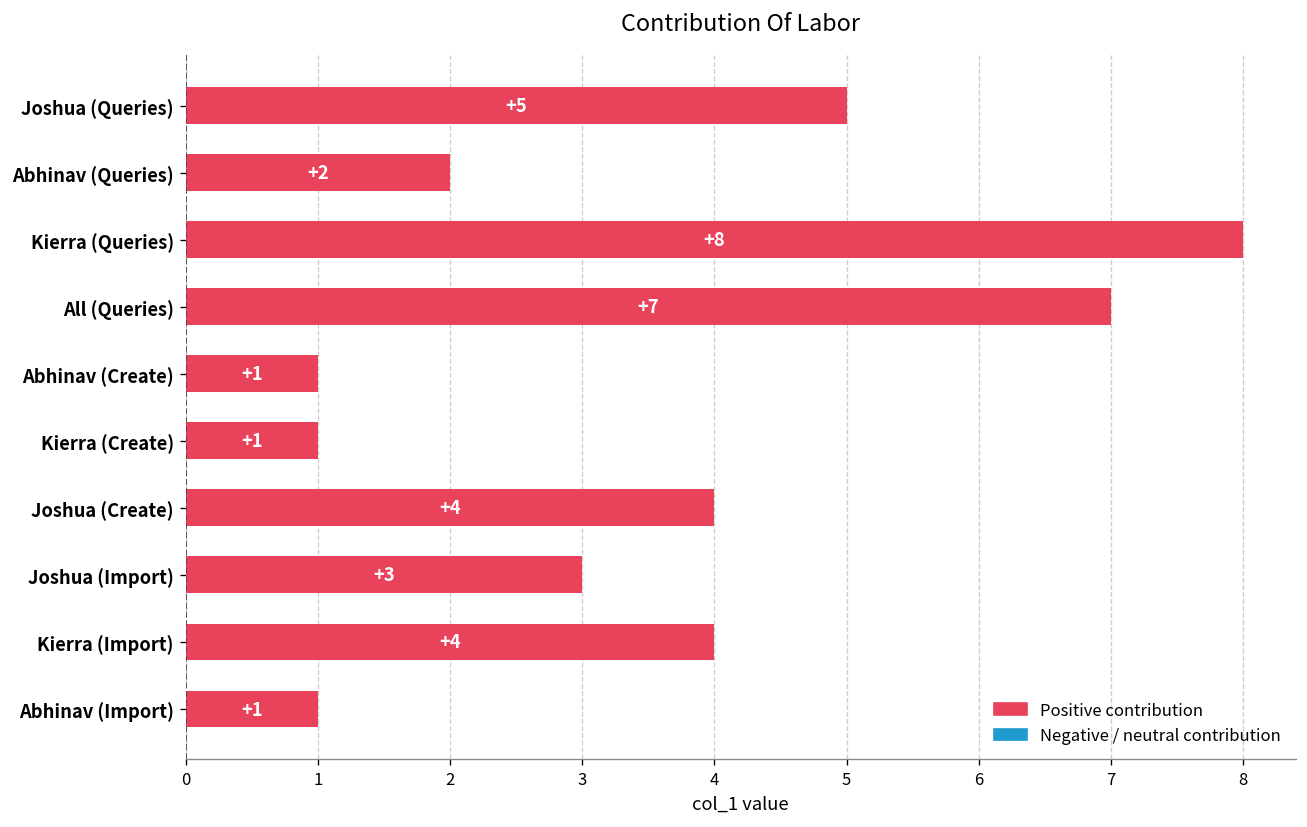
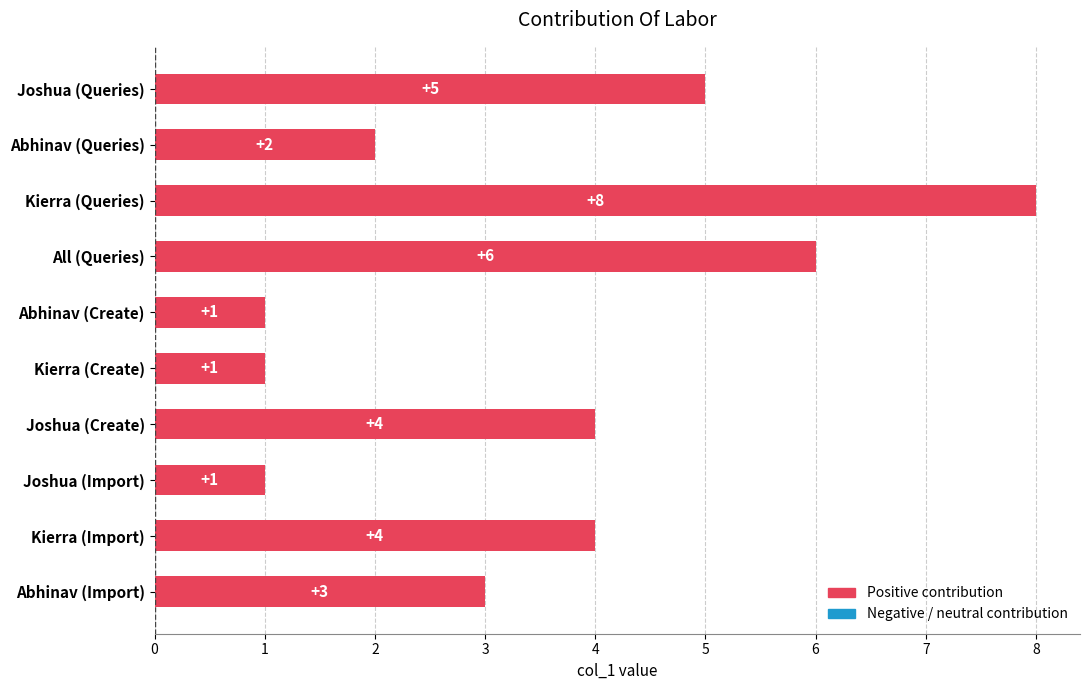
  {
    "Joshua (Queries)": "+5",
    "Abhinav (Queries)": "+2",
    "Kierra (Queries)": "+8",
-   "All (Queries)": "+7",
+   "All (Queries)": "+6",
    "Abhinav (Create)": "+1",
    "Kierra (Create)": "+1",
    "Joshua (Create)": "+4",
-   "Joshua (Import)": "+3",
+   "Joshua (Import)": "+1",
    "Kierra (Import)": "+4",
-   "Abhinav (Import)": "+1"
+   "Abhinav (Import)": "+3"
  }
